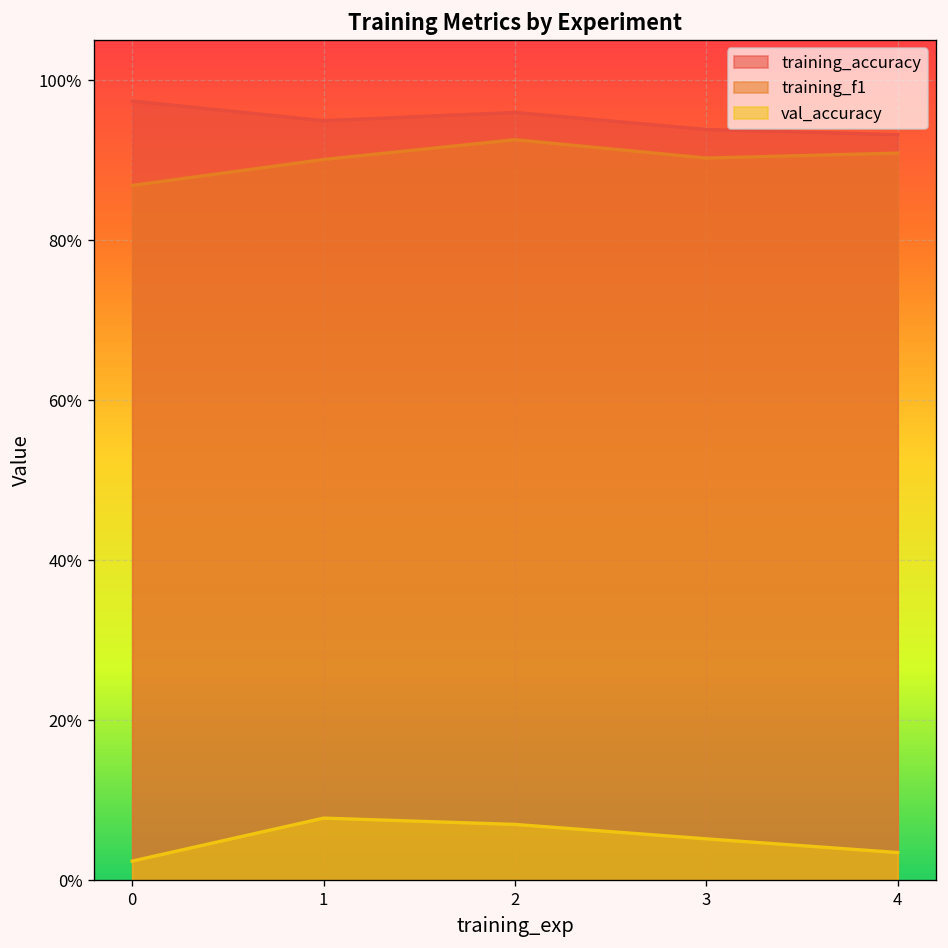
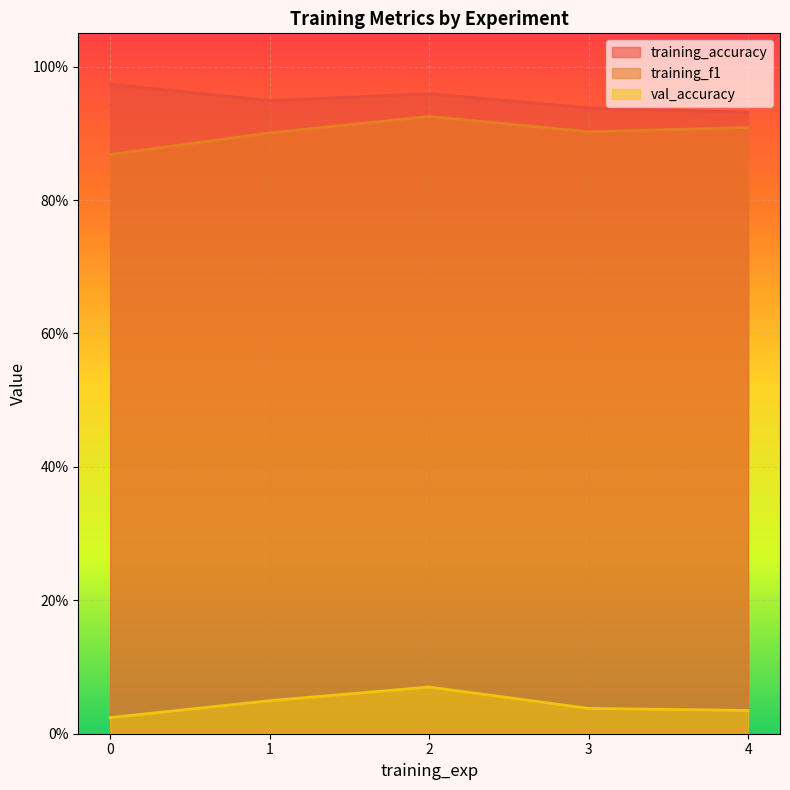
  {
    "val_accuracy": {
      "0": "2%",
-     "1": "8%",
+     "1": "5%",
      "2": "7%",
-     "3": "5%",
+     "3": "4%",
      "4": "3%"
    }
  }
